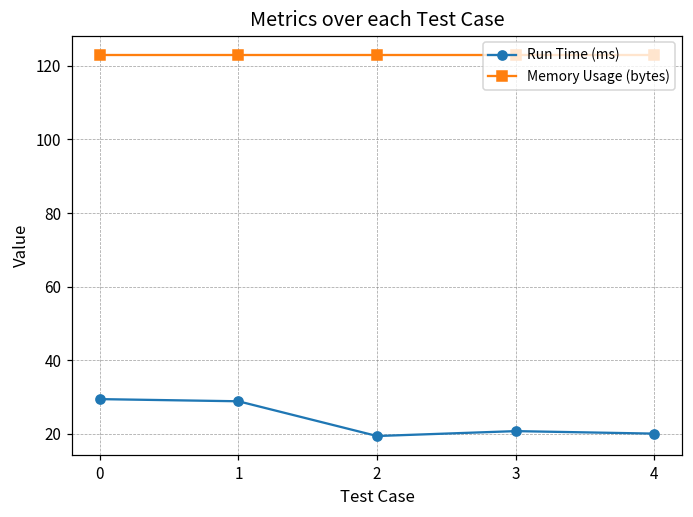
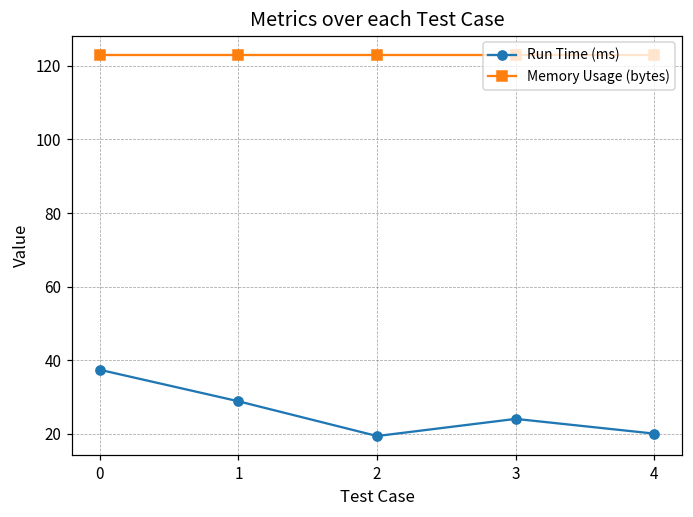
  {
    "Run Time (ms)": {
-     "0": 29,
+     "0": 37,
      "1": 29,
      "2": 19,
-     "3": 21,
+     "3": 24,
      "4": 20
    },
    "Memory Usage (bytes)": {
      "0": 123,
      "1": 123,
      "2": 123
    }
  }
